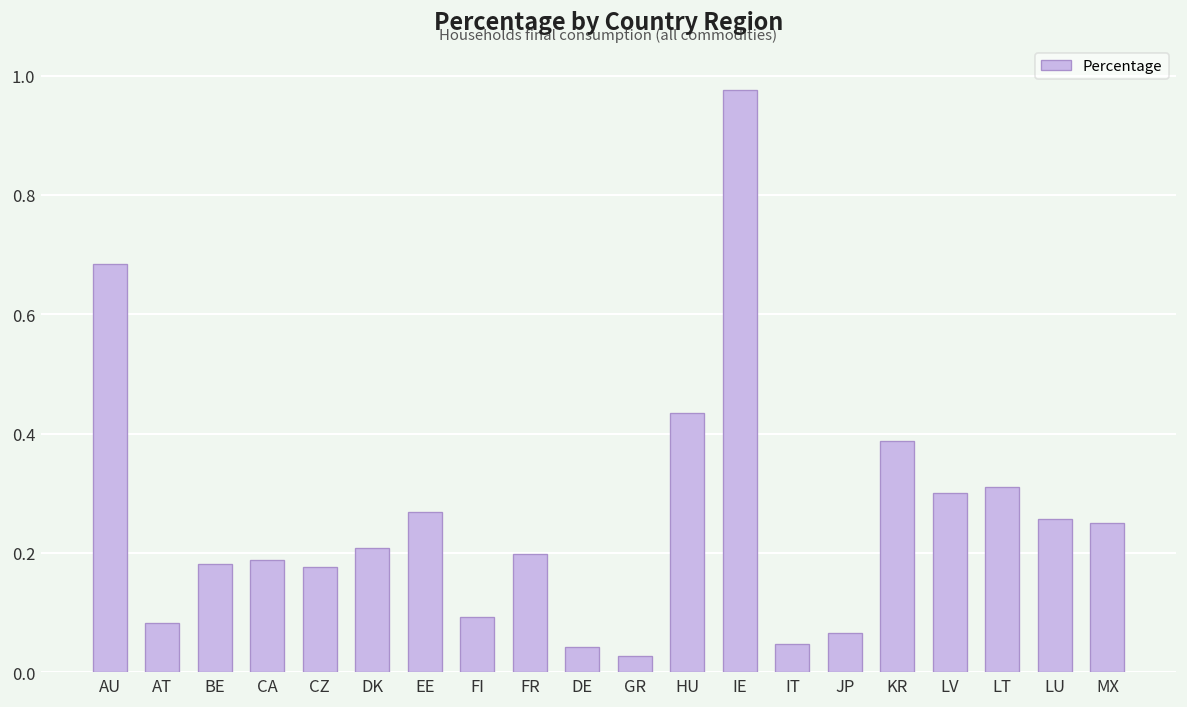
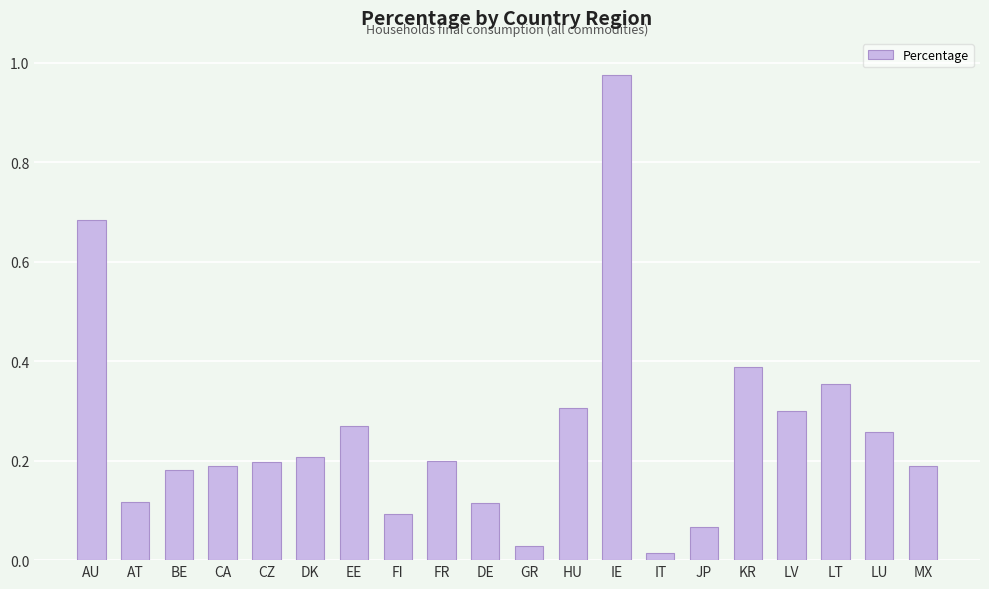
  {
    "AU": 0.68,
-   "AT": 0.08,
+   "AT": 0.12,
    "BE": 0.18,
    "CA": 0.19,
-   "CZ": 0.18,
+   "CZ": 0.20,
    "DK": 0.21,
    "EE": 0.27,
    "FI": 0.09,
    "FR": 0.20,
-   "DE": 0.04,
+   "DE": 0.12,
    "GR": 0.03,
-   "HU": 0.43,
+   "HU": 0.30,
    "IE": 0.98,
-   "IT": 0.05,
+   "IT": 0.01,
    "JP": 0.07,
    "KR": 0.39,
    "LV": 0.30,
-   "LT": 0.31,
+   "LT": 0.35,
    "LU": 0.26,
-   "MX": 0.25
+   "MX": 0.19
  }
